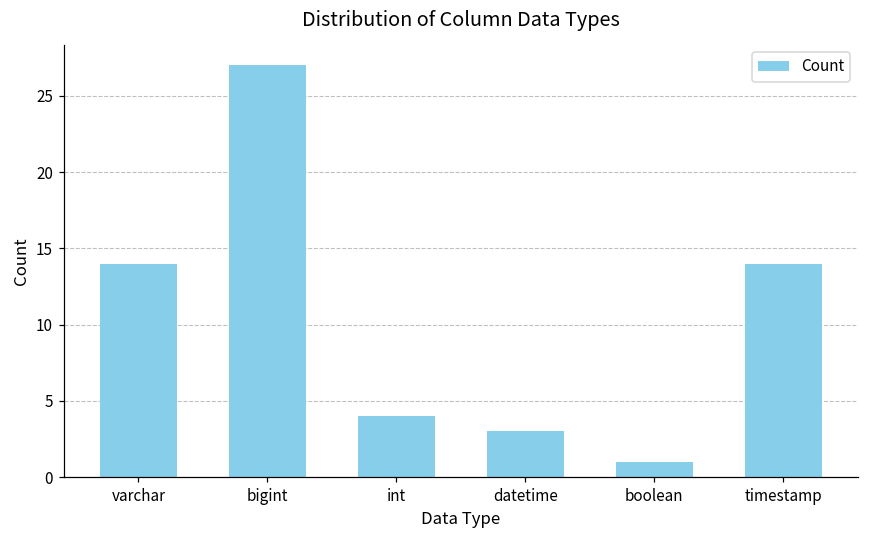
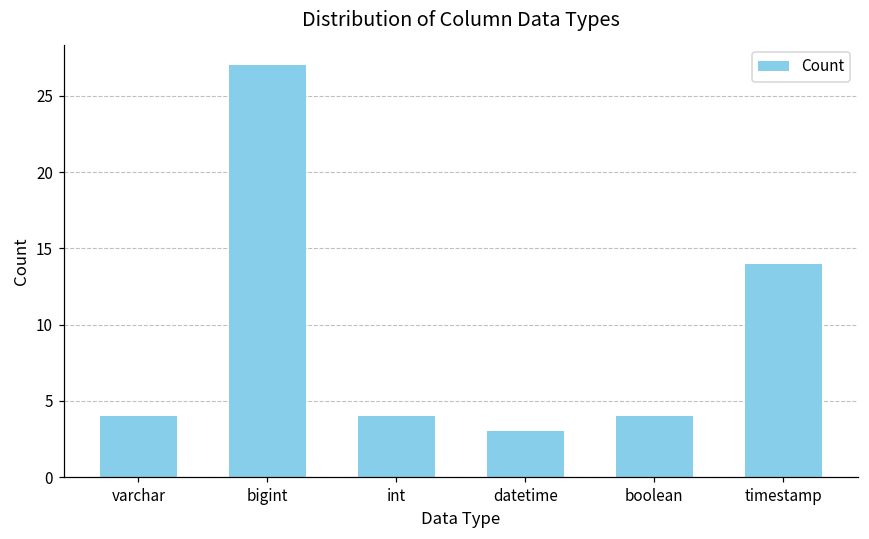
  {
-   "varchar": 14,
+   "varchar": 4,
    "bigint": 27,
    "int": 4,
    "datetime": 3,
-   "boolean": 1,
+   "boolean": 4,
    "timestamp": 14
  }
